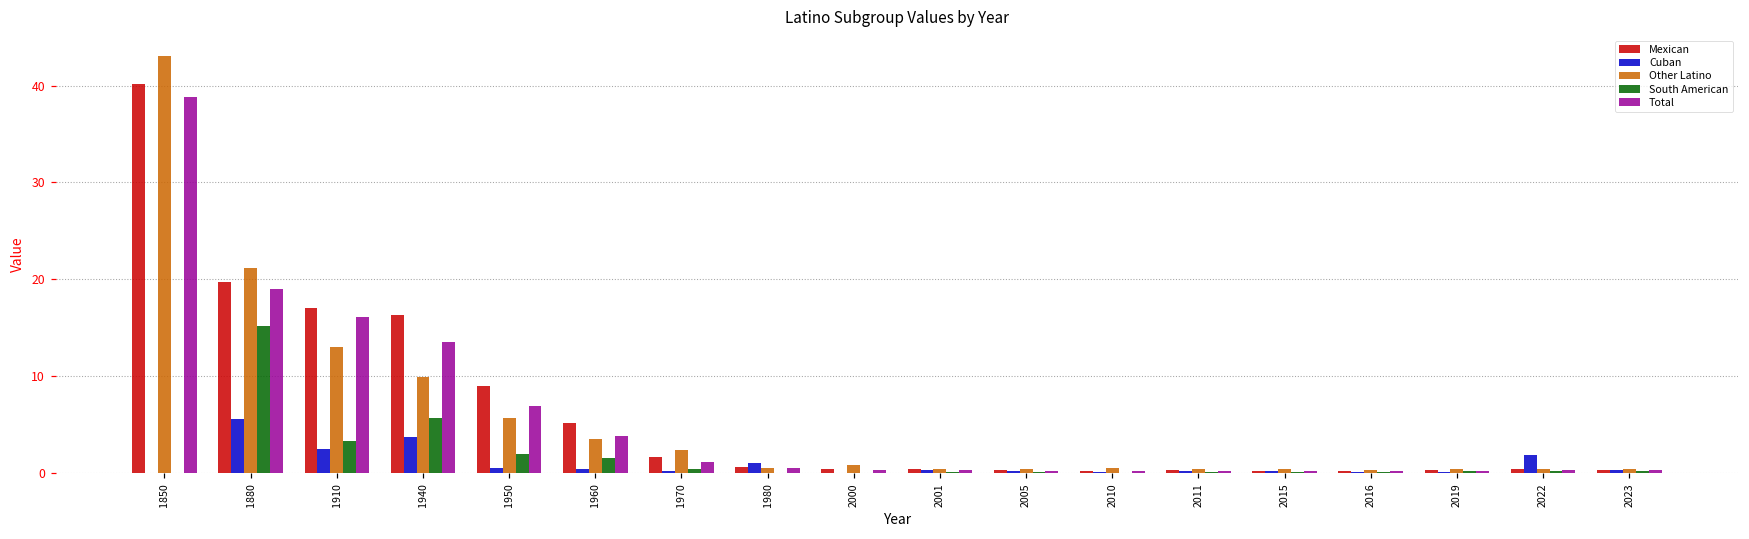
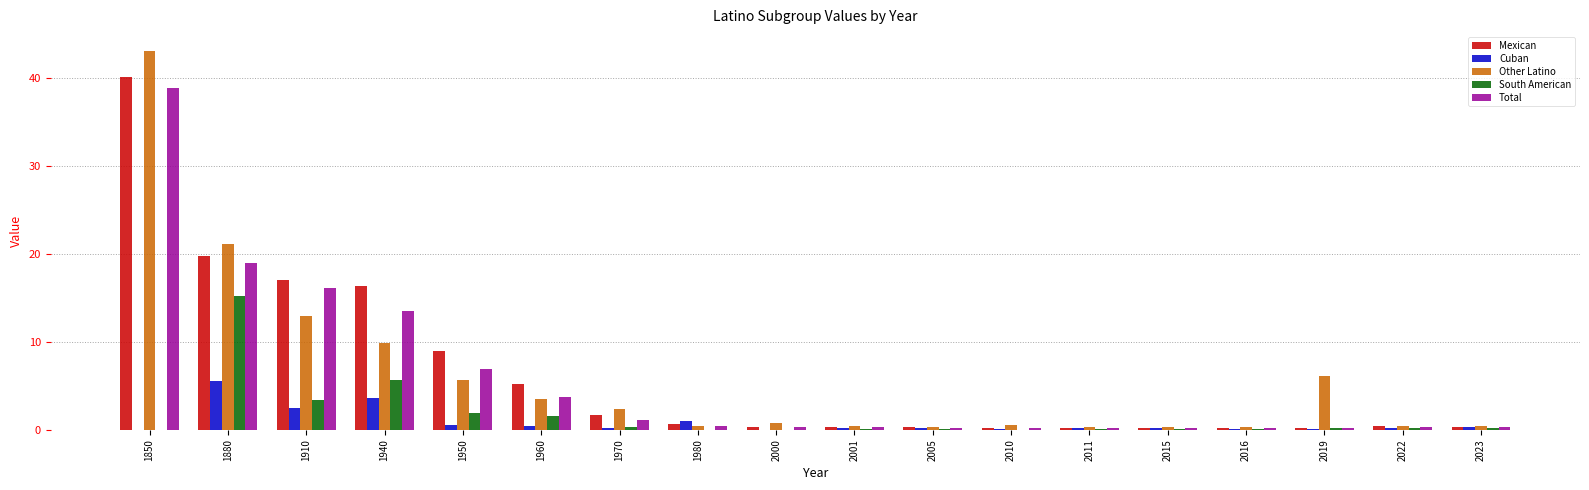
  {
    "Mexican": {
      "1850": 40,
      "1880": 20,
      "1910": 17,
      "1940": 16,
      "1950": 9,
      "1960": 5,
      "1970": 2,
      "1980": 1,
      "2000": 0,
      "2001": 0,
      "2022": 0,
      "2023": 0
    },
    "Cuban": {
      "1850": 0,
      "1880": 6,
      "1910": 2,
      "1940": 4,
      "1950": 0,
      "1960": 0,
      "1980": 1,
      "2000": 0,
-     "2022": 2,
+     "2022": 0,
      "2023": 0
    },
    "Other Latino": {
      "1850": 43,
      "1880": 21,
      "1910": 13,
      "1940": 10,
      "1950": 6,
      "1960": 3,
      "1970": 2,
      "1980": 0,
      "2000": 1,
      "2001": 0,
      "2005": 0,
      "2010": 1,
      "2011": 0,
      "2015": 0,
-     "2019": 0,
+     "2019": 6,
      "2022": 0,
      "2023": 0
    },
    "South American": {
      "1850": 0,
      "1880": 15,
      "1910": 3,
      "1940": 6,
      "1950": 2,
      "1960": 2,
      "1970": 0,
      "1980": 0,
      "2000": 0
    },
    "Total": {
      "1850": 39,
      "1880": 19,
      "1910": 16,
      "1940": 14,
      "1950": 7,
      "1960": 4,
      "1970": 1,
      "1980": 0,
      "2000": 0,
      "2022": 0,
      "2023": 0
    }
  }
